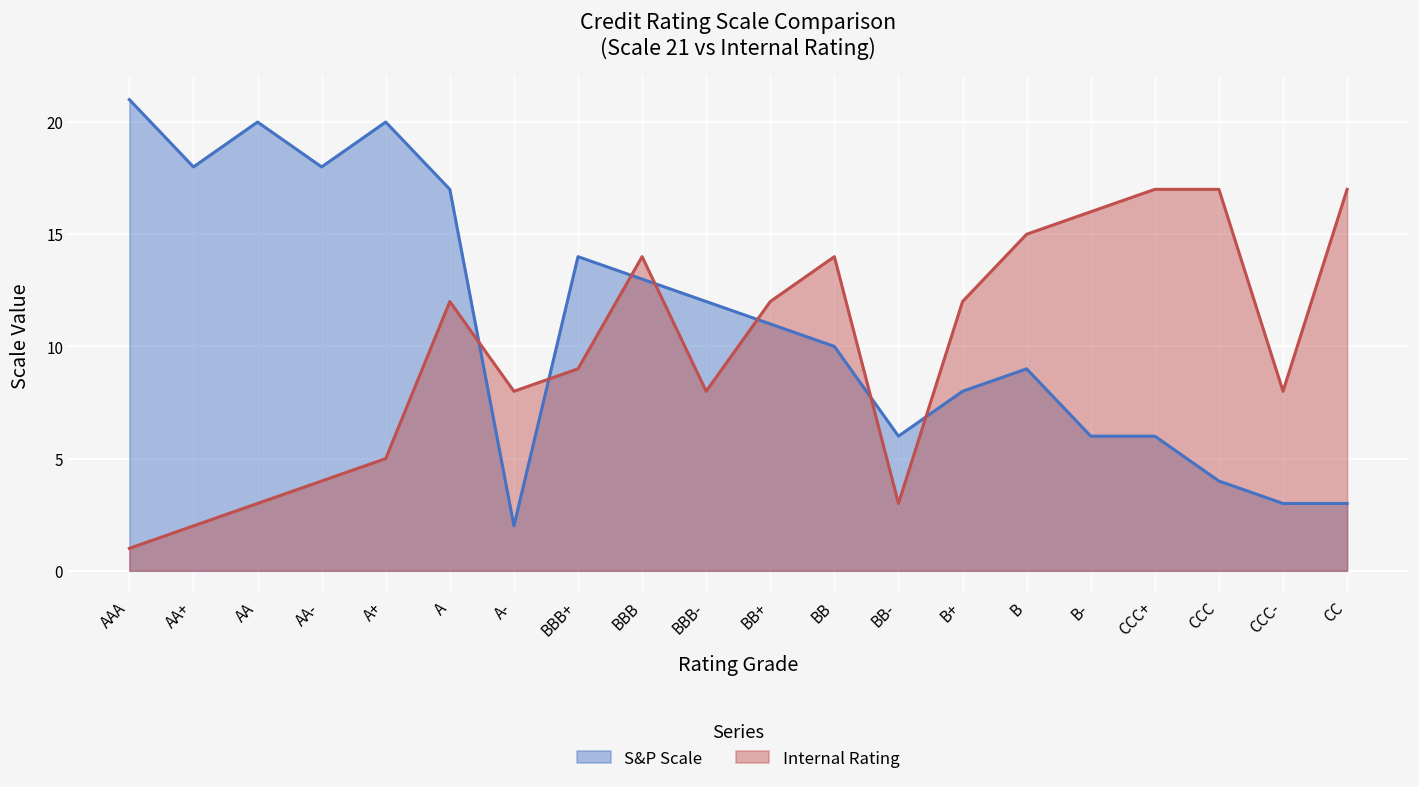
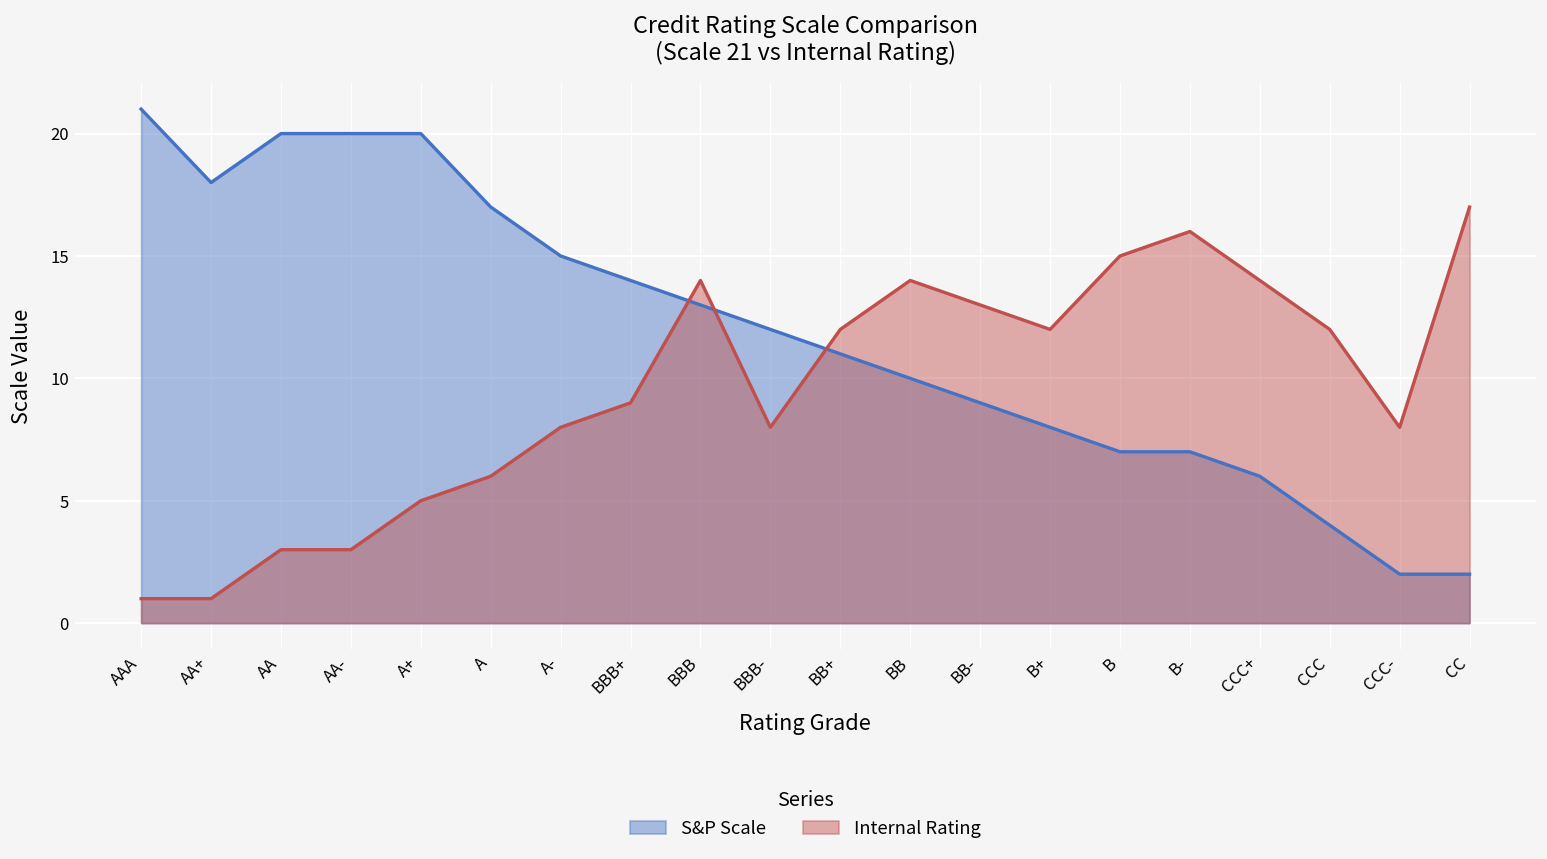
  {
    "S&P Scale": {
      "AAA": 21,
      "AA+": 18,
      "AA": 20,
-     "AA-": 18,
+     "AA-": 20,
      "A+": 20,
      "A": 17,
-     "A-": 2,
+     "A-": 15,
      "BBB+": 14,
      "BBB": 13,
      "BBB-": 12,
      "BB+": 11,
      "BB": 10,
-     "BB-": 6,
+     "BB-": 9,
      "B+": 8,
-     "B": 9,
-     "B-": 6,
+     "B": 7,
+     "B-": 7,
      "CCC+": 6,
      "CCC": 4,
-     "CCC-": 3,
-     "CC": 3
+     "CCC-": 2,
+     "CC": 2
    },
    "Internal Rating": {
      "AAA": 1,
-     "AA+": 2,
+     "AA+": 1,
      "AA": 3,
-     "AA-": 4,
+     "AA-": 3,
      "A+": 5,
-     "A": 12,
+     "A": 6,
      "A-": 8,
      "BBB+": 9,
      "BBB": 14,
      "BBB-": 8,
      "BB+": 12,
      "BB": 14,
-     "BB-": 3,
+     "BB-": 13,
      "B+": 12,
      "B": 15,
      "B-": 16,
-     "CCC+": 17,
-     "CCC": 17,
+     "CCC+": 14,
+     "CCC": 12,
      "CCC-": 8,
      "CC": 17
    }
  }
